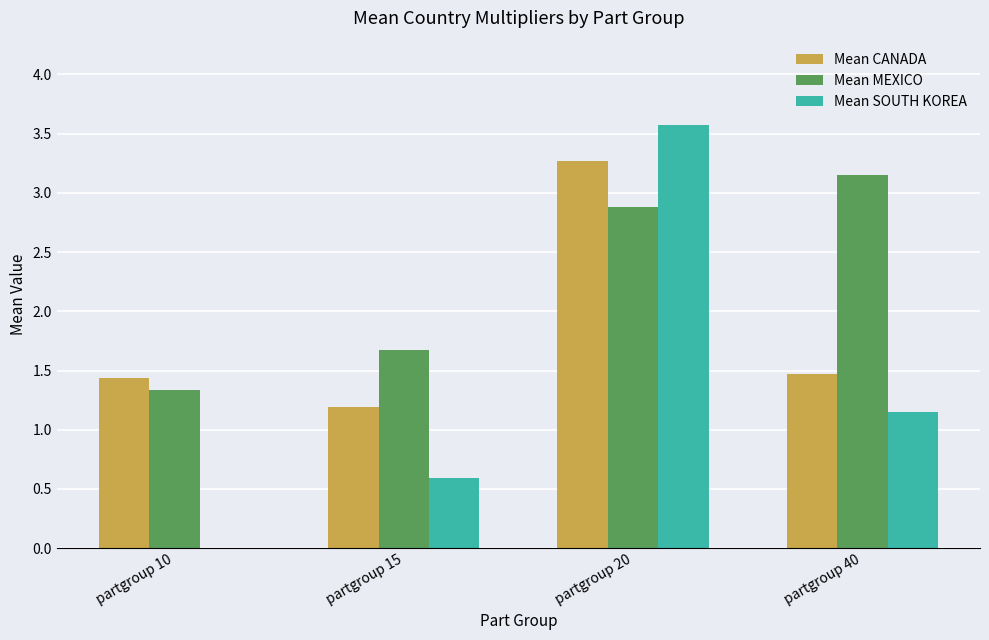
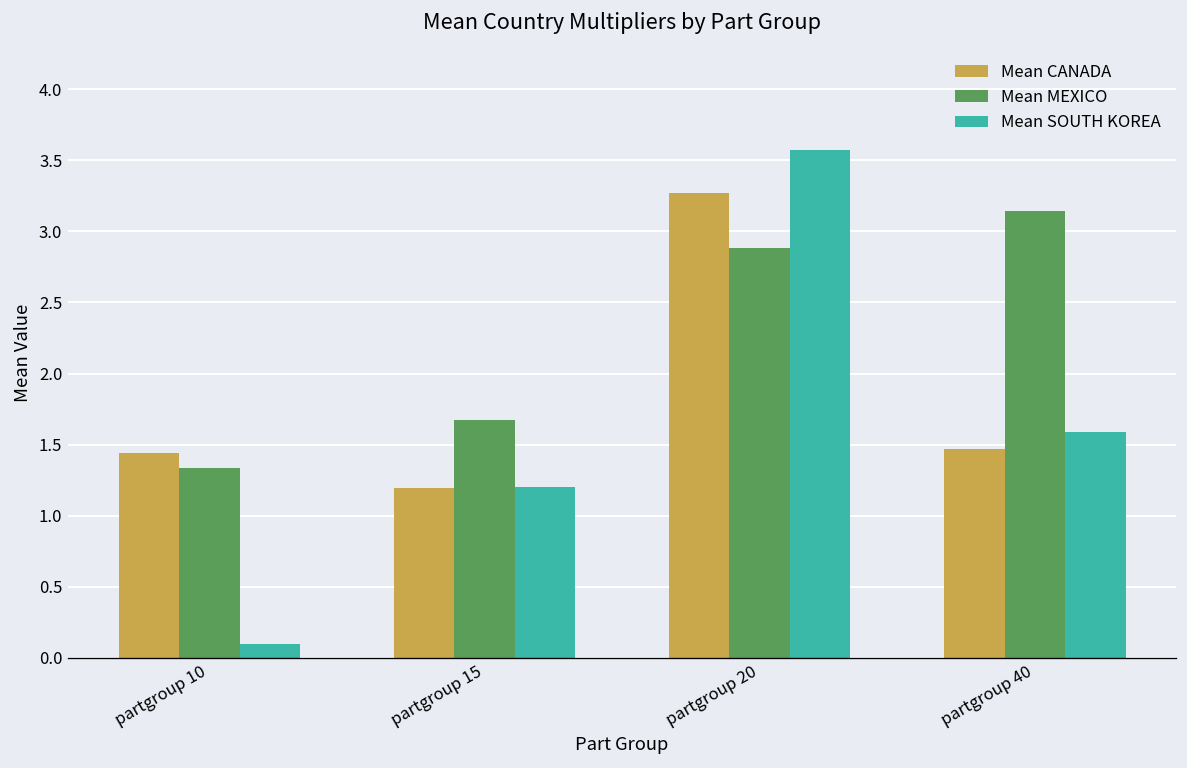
  {
    "Mean CANADA": {
      "partgroup 10": 1.44,
      "partgroup 15": 1.19,
      "partgroup 20": 3.27,
      "partgroup 40": 1.47
    },
    "Mean MEXICO": {
      "partgroup 10": 1.34,
      "partgroup 15": 1.67,
      "partgroup 20": 2.88,
      "partgroup 40": 3.15
    },
    "Mean SOUTH KOREA": {
-     "partgroup 10": 0.0,
-     "partgroup 15": 0.59,
+     "partgroup 10": 0.1,
+     "partgroup 15": 1.20,
      "partgroup 20": 3.57,
-     "partgroup 40": 1.15
+     "partgroup 40": 1.59
    }
  }
